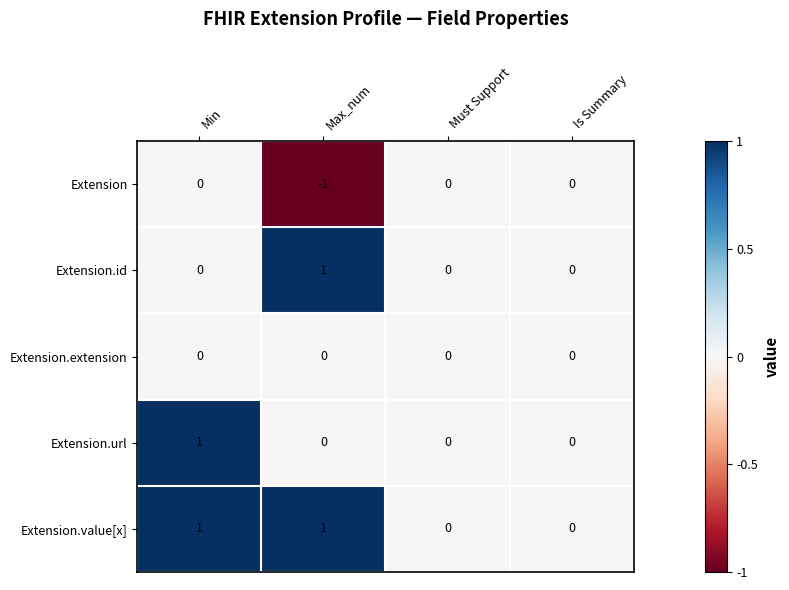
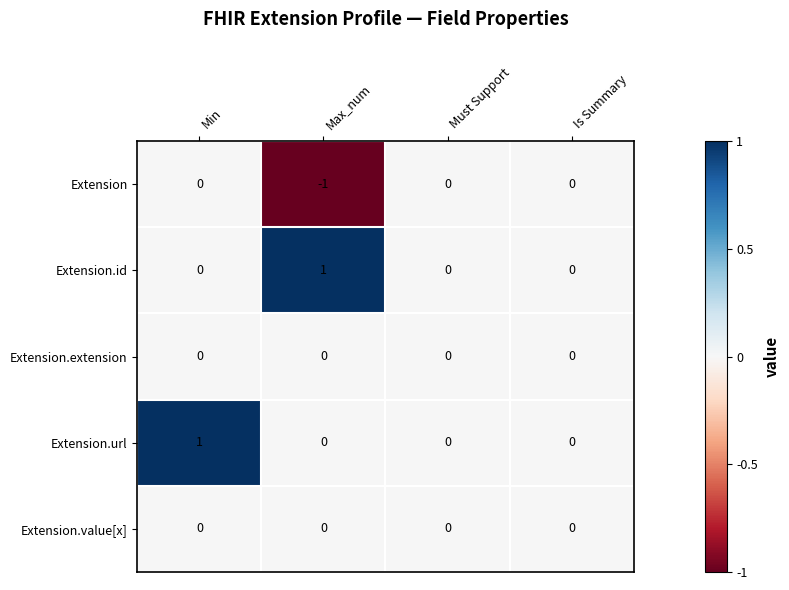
  {
    "Extension": {
      "Min": 0,
      "Max_num": -1,
      "Must Support": 0,
      "Is Summary": 0
    },
    "Extension.id": {
      "Min": 0,
      "Max_num": 1,
      "Must Support": 0,
      "Is Summary": 0
    },
    "Extension.extension": {
      "Min": 0,
      "Max_num": 0,
      "Must Support": 0,
      "Is Summary": 0
    },
    "Extension.url": {
      "Min": 1,
      "Max_num": 0,
      "Must Support": 0,
      "Is Summary": 0
    },
    "Extension.value[x]": {
-     "Min": 1,
-     "Max_num": 1,
+     "Min": 0,
+     "Max_num": 0,
      "Must Support": 0,
      "Is Summary": 0
    }
  }
